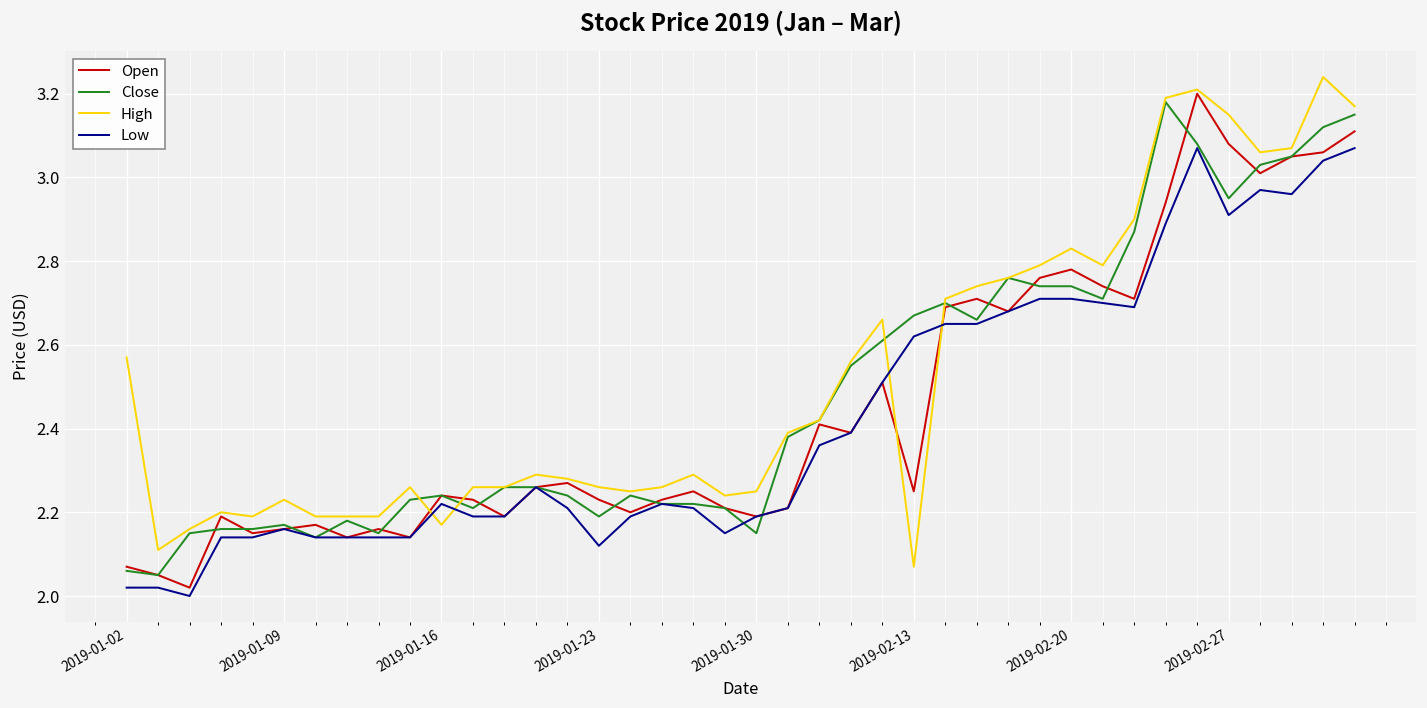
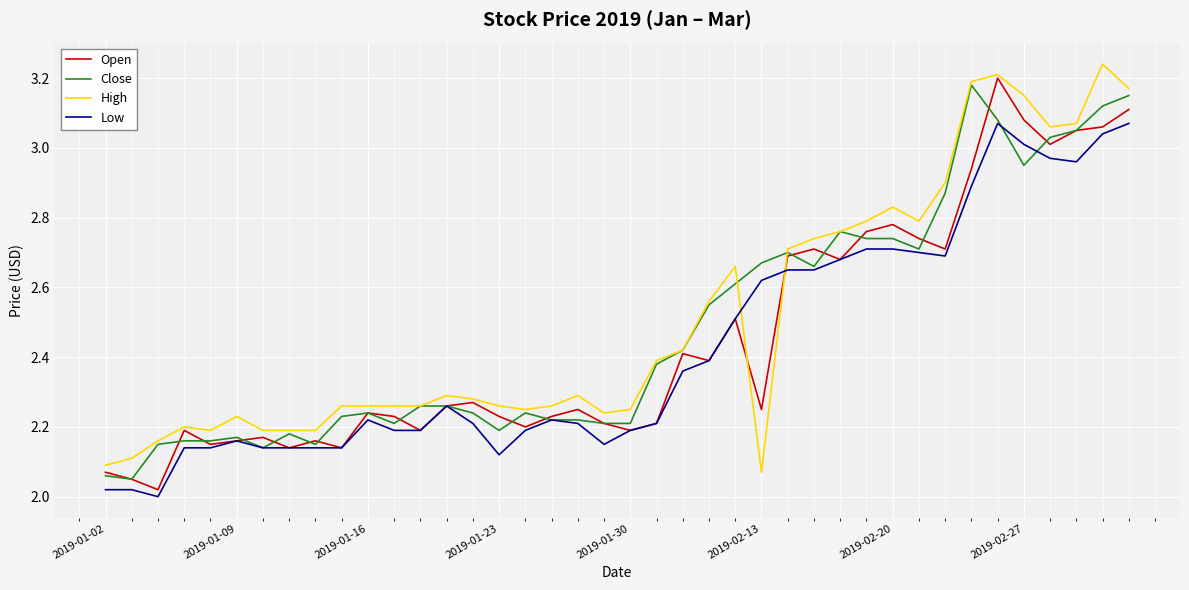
  {
    "Open": {
      "2019-01-02": 2.07,
      "2019-01-23": 2.23,
      "2019-02-13": 2.25,
      "2019-02-20": 2.78,
      "2019-02-27": 3.08
    },
    "Close": {
      "2019-01-02": 2.06,
      "2019-01-09": 2.17,
      "2019-01-23": 2.19,
-     "2019-01-30": 2.15,
+     "2019-01-30": 2.21,
      "2019-02-13": 2.67,
      "2019-02-20": 2.74,
      "2019-02-27": 2.95
    },
    "High": {
-     "2019-01-02": 2.57,
+     "2019-01-02": 2.09,
      "2019-01-09": 2.23,
-     "2019-01-16": 2.17,
+     "2019-01-16": 2.26,
      "2019-01-23": 2.26,
      "2019-01-30": 2.25,
      "2019-02-13": 2.07,
      "2019-02-20": 2.83,
      "2019-02-27": 3.15
    },
    "Low": {
      "2019-01-02": 2.02,
      "2019-01-16": 2.22,
      "2019-01-23": 2.12,
      "2019-02-13": 2.62,
      "2019-02-20": 2.71,
-     "2019-02-27": 2.91
+     "2019-02-27": 3.01
    }
  }
